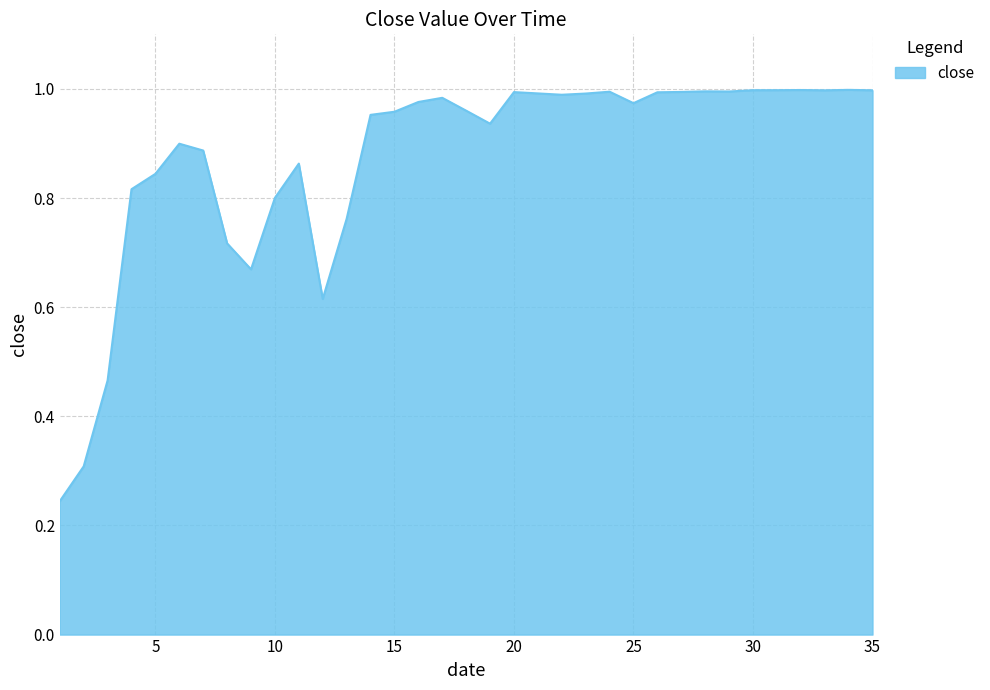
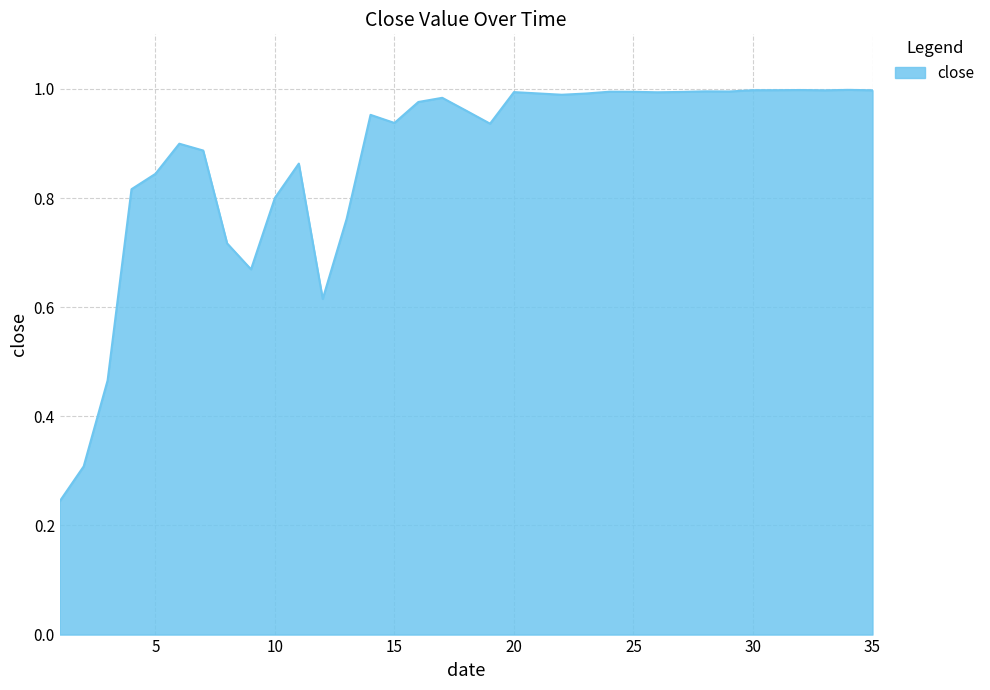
  {
    "5": 0.84,
    "10": 0.80,
-   "15": 0.96,
+   "15": 0.94,
    "20": 0.99,
-   "25": 0.97,
+   "25": 0.99,
    "30": 1.00,
    "35": 1.00
  }
